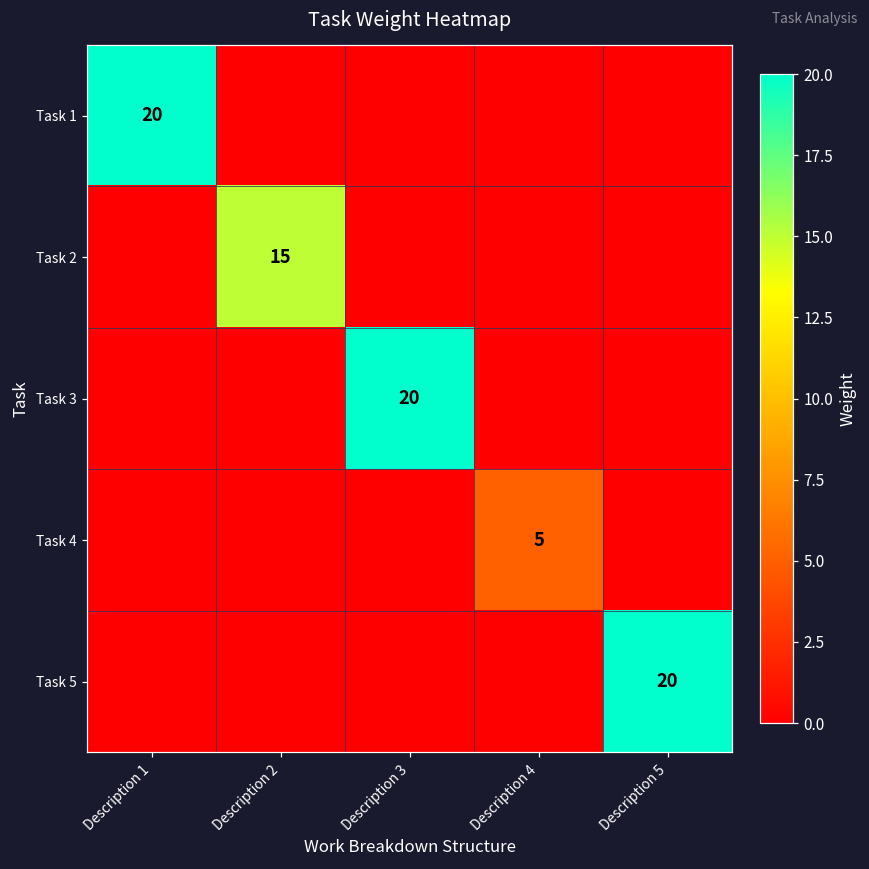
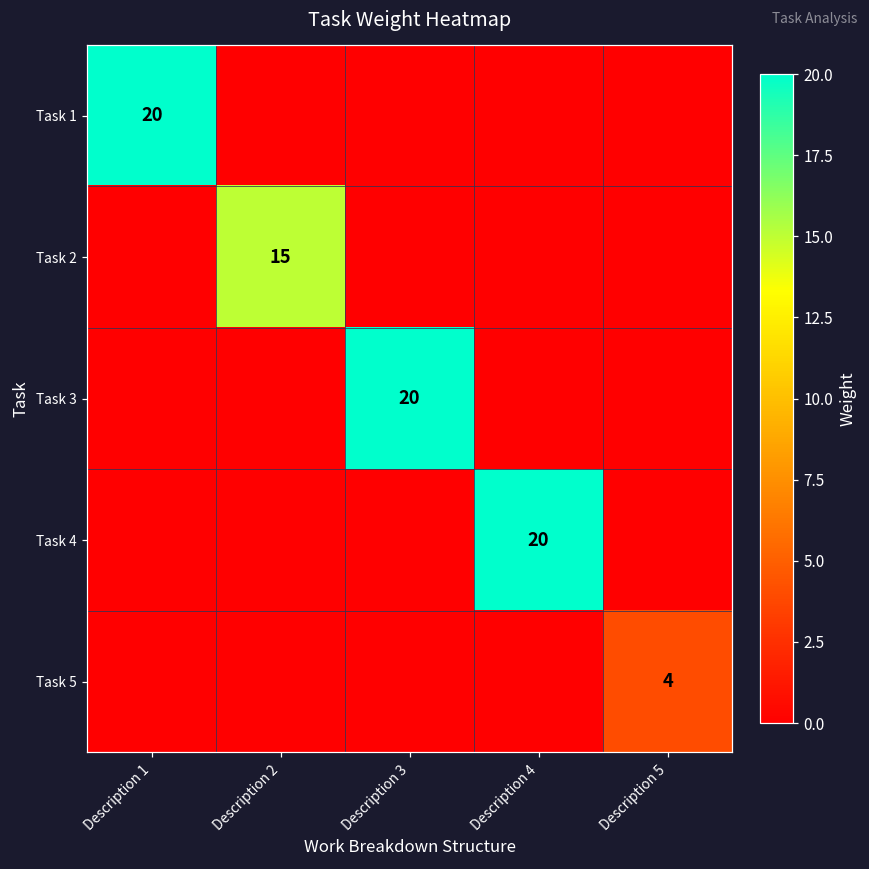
  {
    "Task 1": {
      "Description 1": 20
    },
    "Task 2": {
      "Description 2": 15
    },
    "Task 3": {
      "Description 3": 20
    },
    "Task 4": {
-     "Description 4": 5
+     "Description 4": 20
    },
    "Task 5": {
-     "Description 5": 20
+     "Description 5": 4
    }
  }
